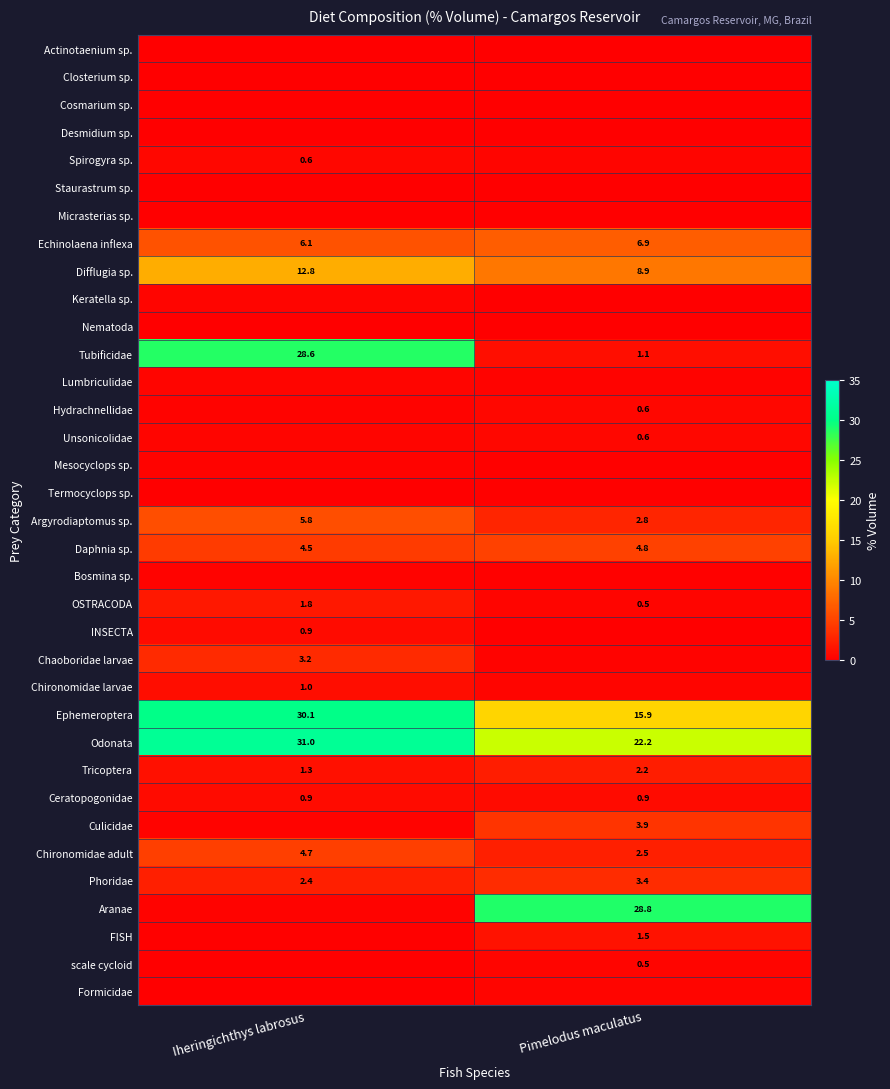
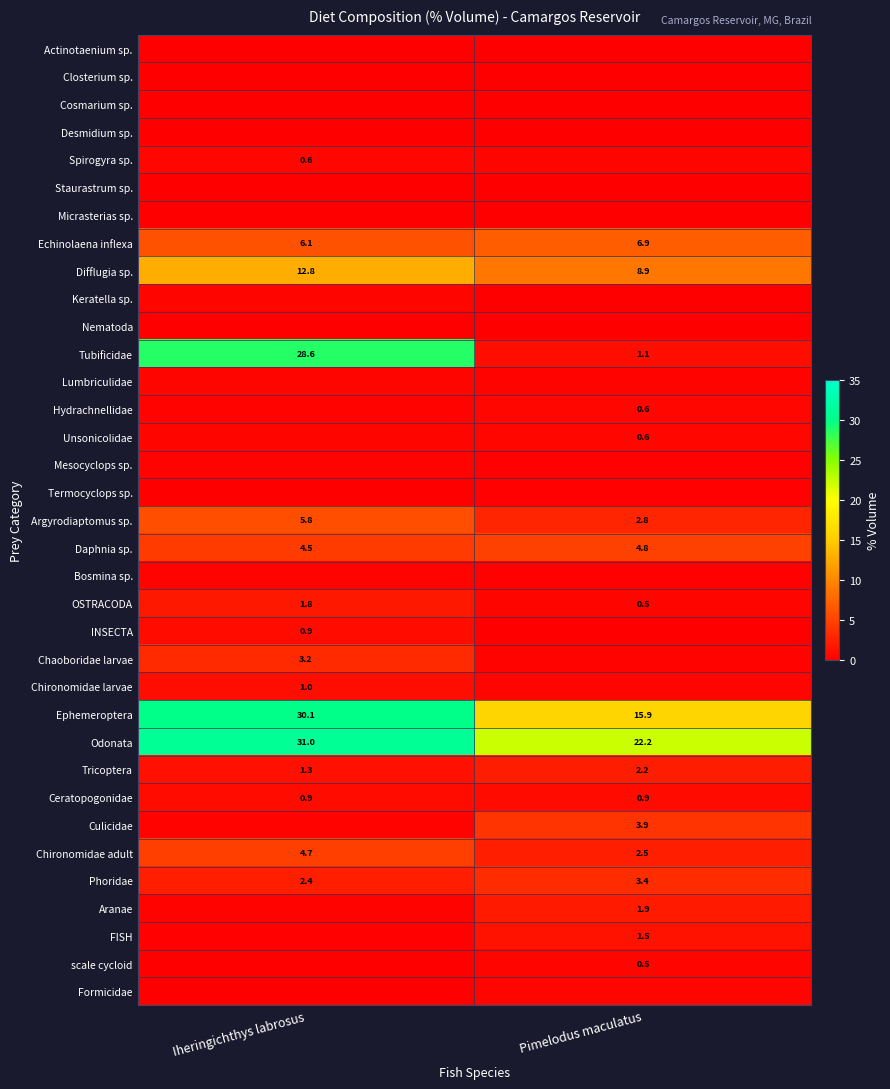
  {
    "Spirogyra sp.": {
      "Iheringichthys labrosus": 0.6
    },
    "Echinolaena inflexa": {
      "Iheringichthys labrosus": 6.1,
      "Pimelodus maculatus": 6.9
    },
    "Difflugia sp.": {
      "Iheringichthys labrosus": 12.8,
      "Pimelodus maculatus": 8.9
    },
    "Tubificidae": {
      "Iheringichthys labrosus": 28.6,
      "Pimelodus maculatus": 1.1
    },
    "Hydrachnellidae": {
      "Pimelodus maculatus": 0.6
    },
    "Unsonicolidae": {
      "Pimelodus maculatus": 0.6
    },
    "Argyrodiaptomus sp.": {
      "Iheringichthys labrosus": 5.8,
      "Pimelodus maculatus": 2.8
    },
    "Daphnia sp.": {
      "Iheringichthys labrosus": 4.5,
      "Pimelodus maculatus": 4.8
    },
    "OSTRACODA": {
      "Iheringichthys labrosus": 1.8,
      "Pimelodus maculatus": 0.5
    },
    "INSECTA": {
      "Iheringichthys labrosus": 0.9
    },
    "Chaoboridae larvae": {
      "Iheringichthys labrosus": 3.2
    },
    "Chironomidae larvae": {
      "Iheringichthys labrosus": 1.0
    },
    "Ephemeroptera": {
      "Iheringichthys labrosus": 30.1,
      "Pimelodus maculatus": 15.9
    },
    "Odonata": {
      "Iheringichthys labrosus": 31.0,
      "Pimelodus maculatus": 22.2
    },
    "Tricoptera": {
      "Iheringichthys labrosus": 1.3,
      "Pimelodus maculatus": 2.2
    },
    "Ceratopogonidae": {
      "Iheringichthys labrosus": 0.9,
      "Pimelodus maculatus": 0.9
    },
    "Culicidae": {
      "Pimelodus maculatus": 3.9
    },
    "Chironomidae adult": {
      "Iheringichthys labrosus": 4.7,
      "Pimelodus maculatus": 2.5
    },
    "Phoridae": {
      "Iheringichthys labrosus": 2.4,
      "Pimelodus maculatus": 3.4
    },
    "Aranae": {
-     "Pimelodus maculatus": 28.8
+     "Pimelodus maculatus": 1.9
    },
    "FISH": {
      "Pimelodus maculatus": 1.5
    },
    "scale cycloid": {
      "Pimelodus maculatus": 0.5
    }
  }
